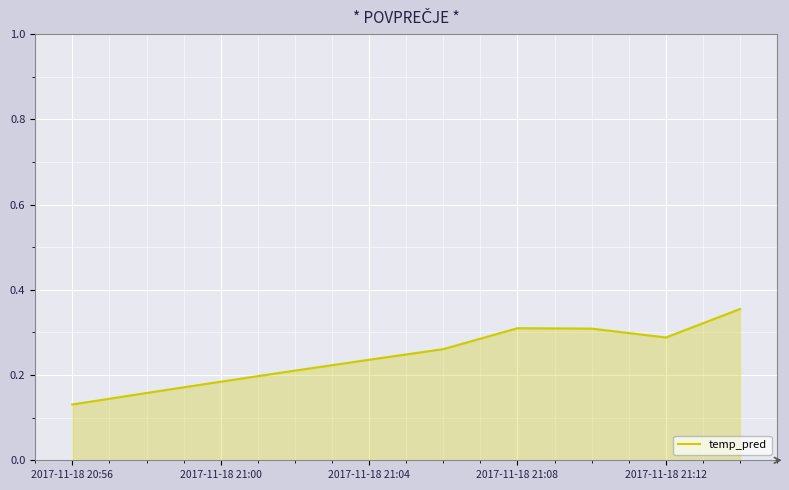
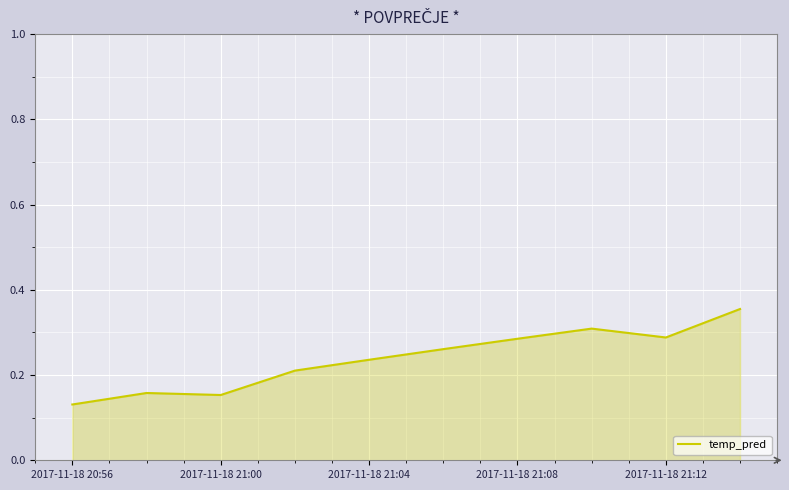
  {
    "2017-11-18 20:56": 0.13,
-   "2017-11-18 21:00": 0.18,
+   "2017-11-18 21:00": 0.15,
    "2017-11-18 21:04": 0.24,
-   "2017-11-18 21:08": 0.31,
+   "2017-11-18 21:08": 0.29,
    "2017-11-18 21:12": 0.29
  }
